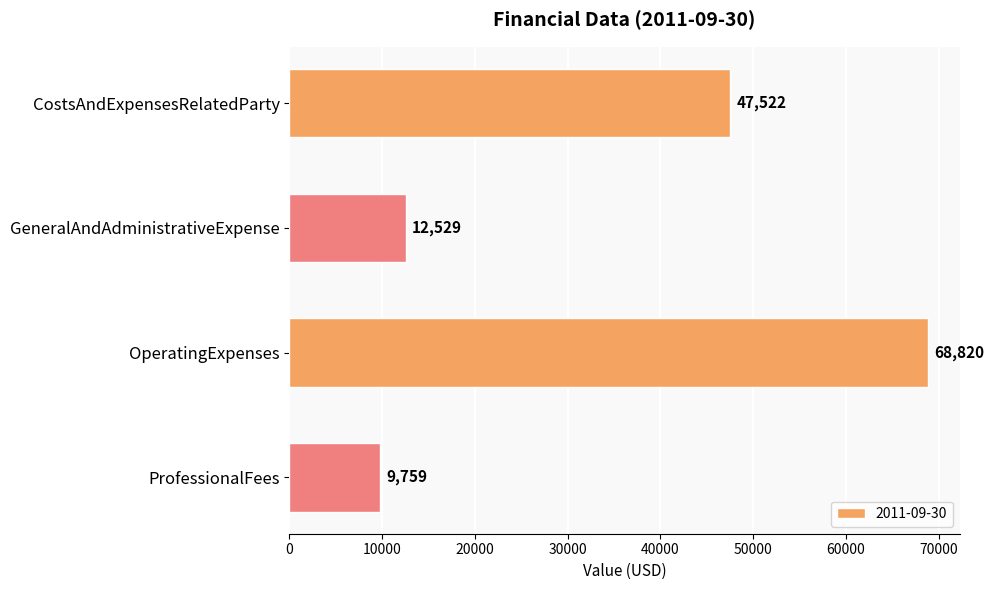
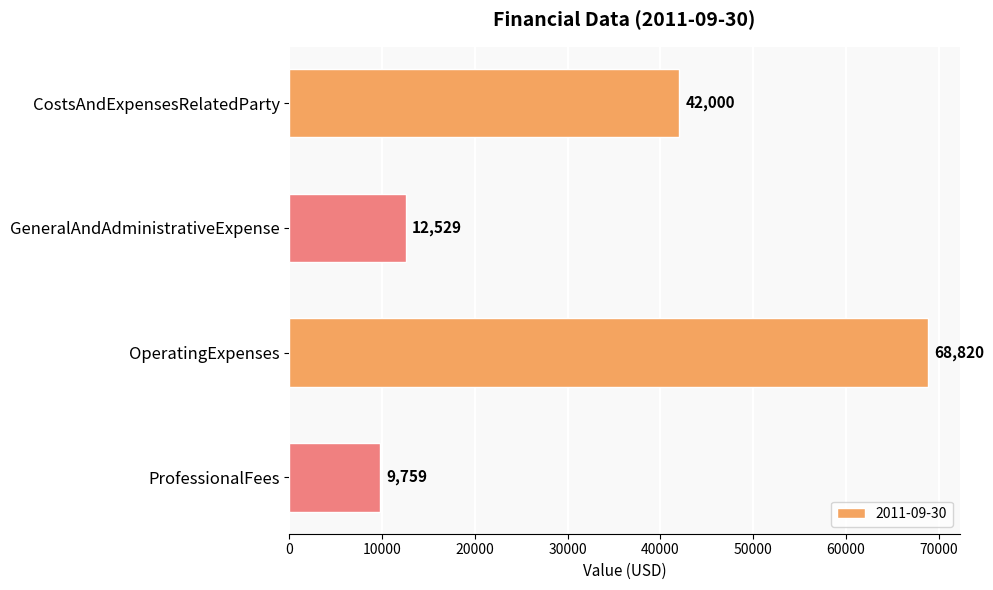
  {
-   "CostsAndExpensesRelatedParty": "47,522",
+   "CostsAndExpensesRelatedParty": "42,000",
    "GeneralAndAdministrativeExpense": "12,529",
    "OperatingExpenses": "68,820",
    "ProfessionalFees": "9,759"
  }
